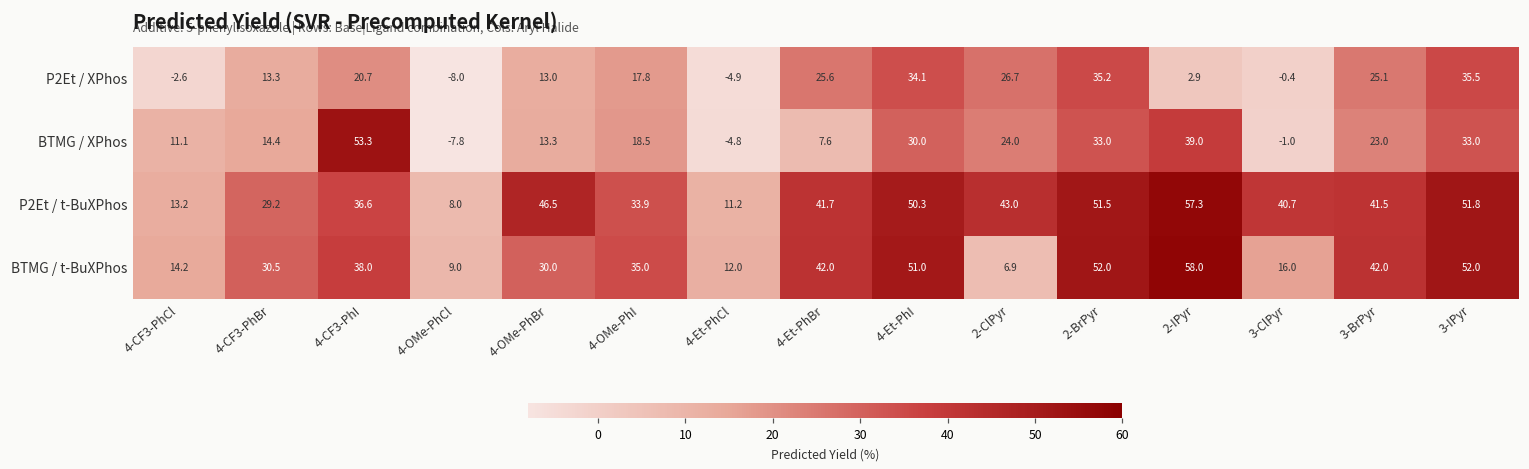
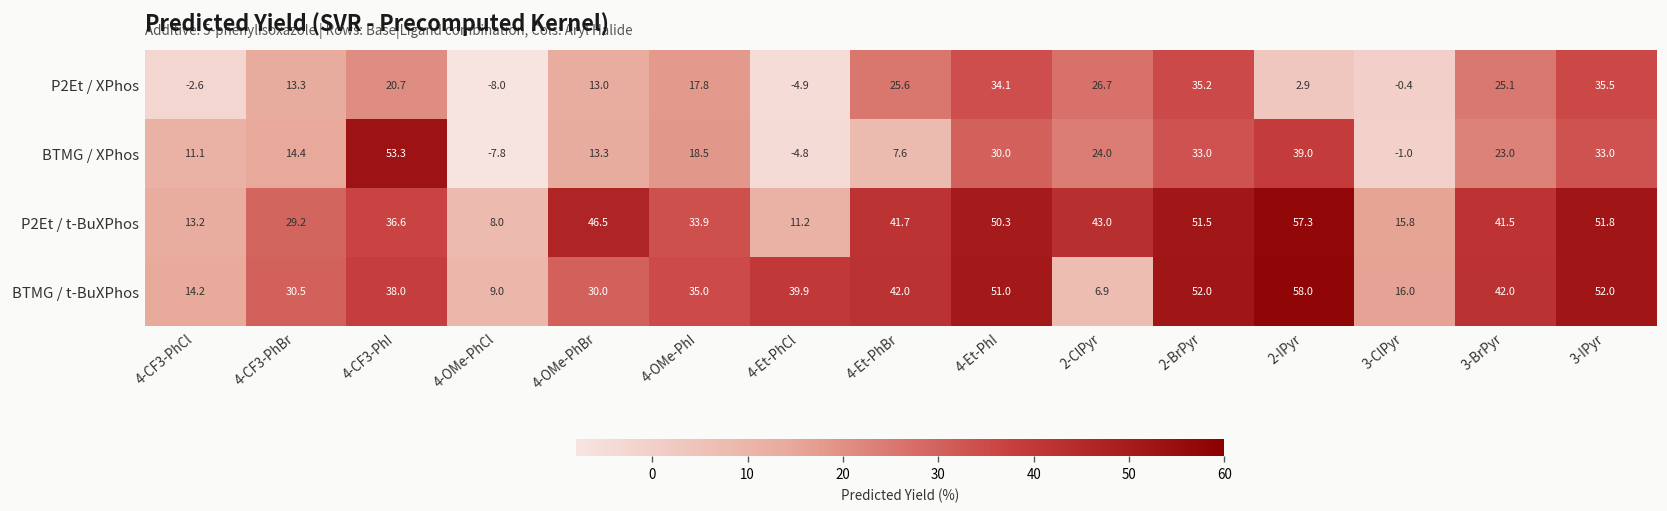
  {
    "P2Et / XPhos": {
      "4-CF3-PhCl": -2.6,
      "4-CF3-PhBr": 13.3,
      "4-CF3-PhI": 20.7,
      "4-OMe-PhCl": -8.0,
      "4-OMe-PhBr": 13.0,
      "4-OMe-PhI": 17.8,
      "4-Et-PhCl": -4.9,
      "4-Et-PhBr": 25.6,
      "4-Et-PhI": 34.1,
      "2-ClPyr": 26.7,
      "2-BrPyr": 35.2,
      "2-IPyr": 2.9,
      "3-ClPyr": -0.4,
      "3-BrPyr": 25.1,
      "3-IPyr": 35.5
    },
    "BTMG / XPhos": {
      "4-CF3-PhCl": 11.1,
      "4-CF3-PhBr": 14.4,
      "4-CF3-PhI": 53.3,
      "4-OMe-PhCl": -7.8,
      "4-OMe-PhBr": 13.3,
      "4-OMe-PhI": 18.5,
      "4-Et-PhCl": -4.8,
      "4-Et-PhBr": 7.6,
      "4-Et-PhI": 30.0,
      "2-ClPyr": 24.0,
      "2-BrPyr": 33.0,
      "2-IPyr": 39.0,
      "3-ClPyr": -1.0,
      "3-BrPyr": 23.0,
      "3-IPyr": 33.0
    },
    "P2Et / t-BuXPhos": {
      "4-CF3-PhCl": 13.2,
      "4-CF3-PhBr": 29.2,
      "4-CF3-PhI": 36.6,
      "4-OMe-PhCl": 8.0,
      "4-OMe-PhBr": 46.5,
      "4-OMe-PhI": 33.9,
      "4-Et-PhCl": 11.2,
      "4-Et-PhBr": 41.7,
      "4-Et-PhI": 50.3,
      "2-ClPyr": 43.0,
      "2-BrPyr": 51.5,
      "2-IPyr": 57.3,
-     "3-ClPyr": 40.7,
+     "3-ClPyr": 15.8,
      "3-BrPyr": 41.5,
      "3-IPyr": 51.8
    },
    "BTMG / t-BuXPhos": {
      "4-CF3-PhCl": 14.2,
      "4-CF3-PhBr": 30.5,
      "4-CF3-PhI": 38.0,
      "4-OMe-PhCl": 9.0,
      "4-OMe-PhBr": 30.0,
      "4-OMe-PhI": 35.0,
-     "4-Et-PhCl": 12.0,
+     "4-Et-PhCl": 39.9,
      "4-Et-PhBr": 42.0,
      "4-Et-PhI": 51.0,
      "2-ClPyr": 6.9,
      "2-BrPyr": 52.0,
      "2-IPyr": 58.0,
      "3-ClPyr": 16.0,
      "3-BrPyr": 42.0,
      "3-IPyr": 52.0
    }
  }
